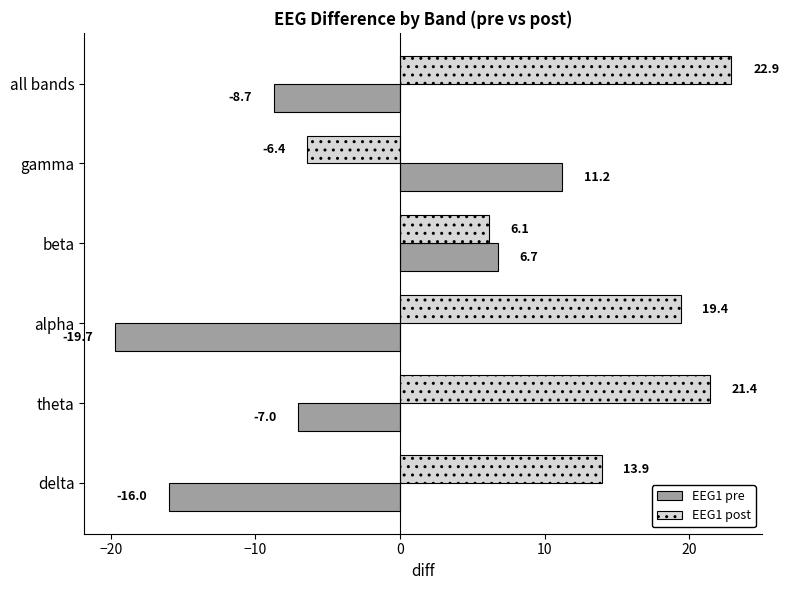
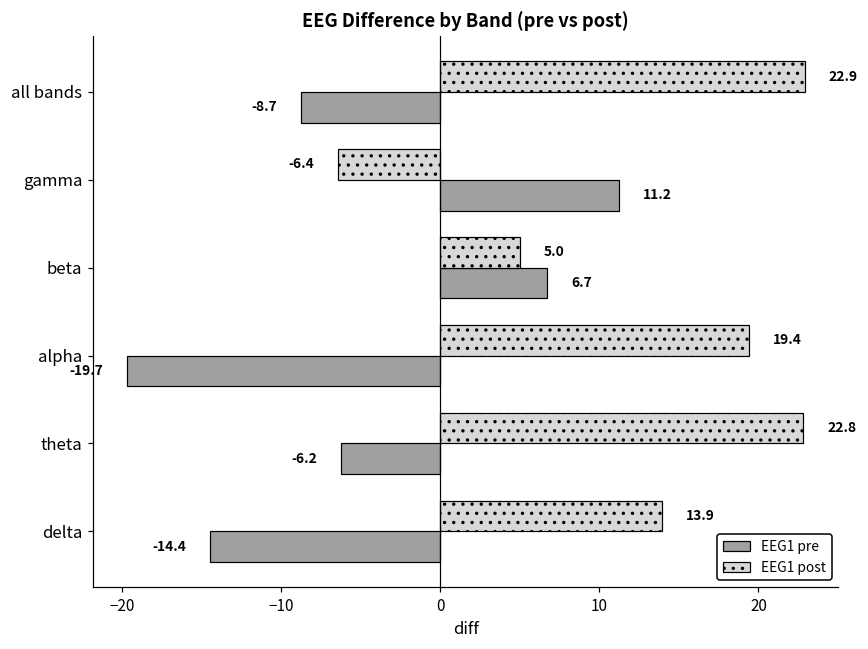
  {
    "EEG1 pre": {
      "all bands": -8.7,
      "gamma": 11.2,
      "beta": 6.7,
      "alpha": -19.7,
-     "theta": -7.0,
-     "delta": -16.0
+     "theta": -6.2,
+     "delta": -14.4
    },
    "EEG1 post": {
      "all bands": 22.9,
      "gamma": -6.4,
-     "beta": 6.1,
+     "beta": 5.0,
      "alpha": 19.4,
-     "theta": 21.4,
+     "theta": 22.8,
      "delta": 13.9
    }
  }
